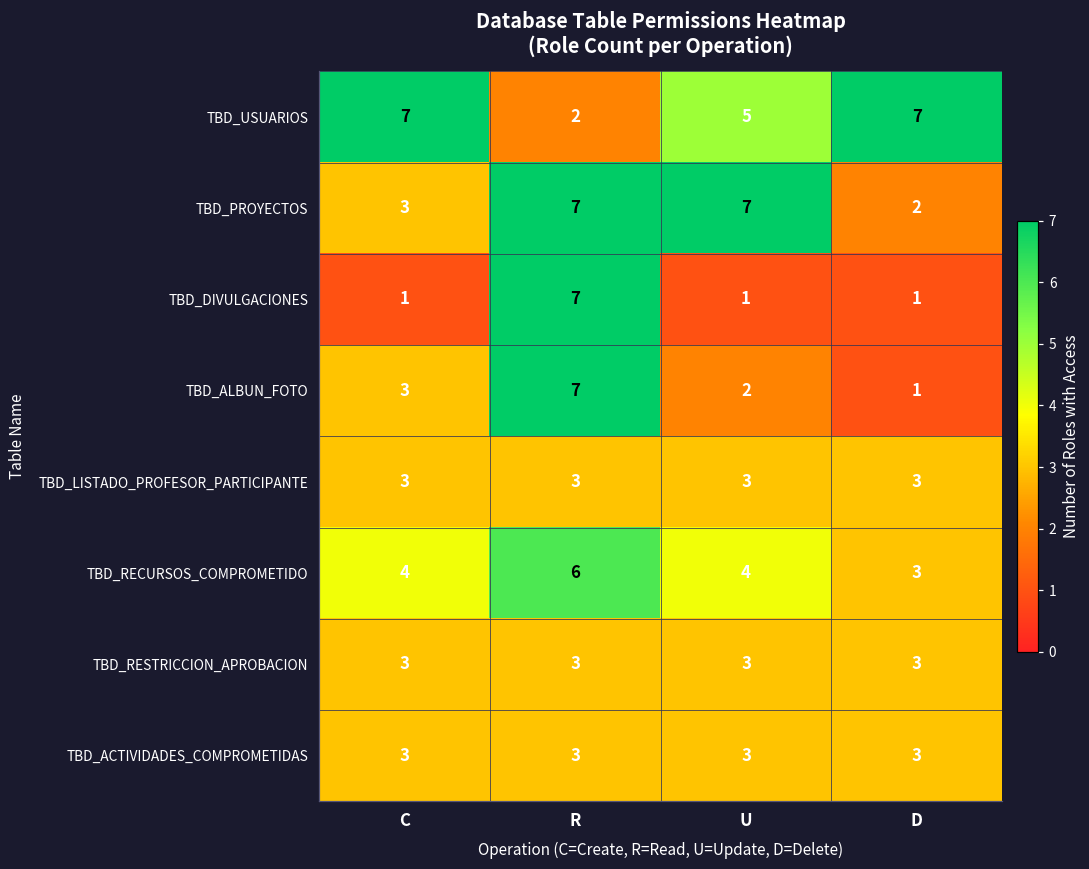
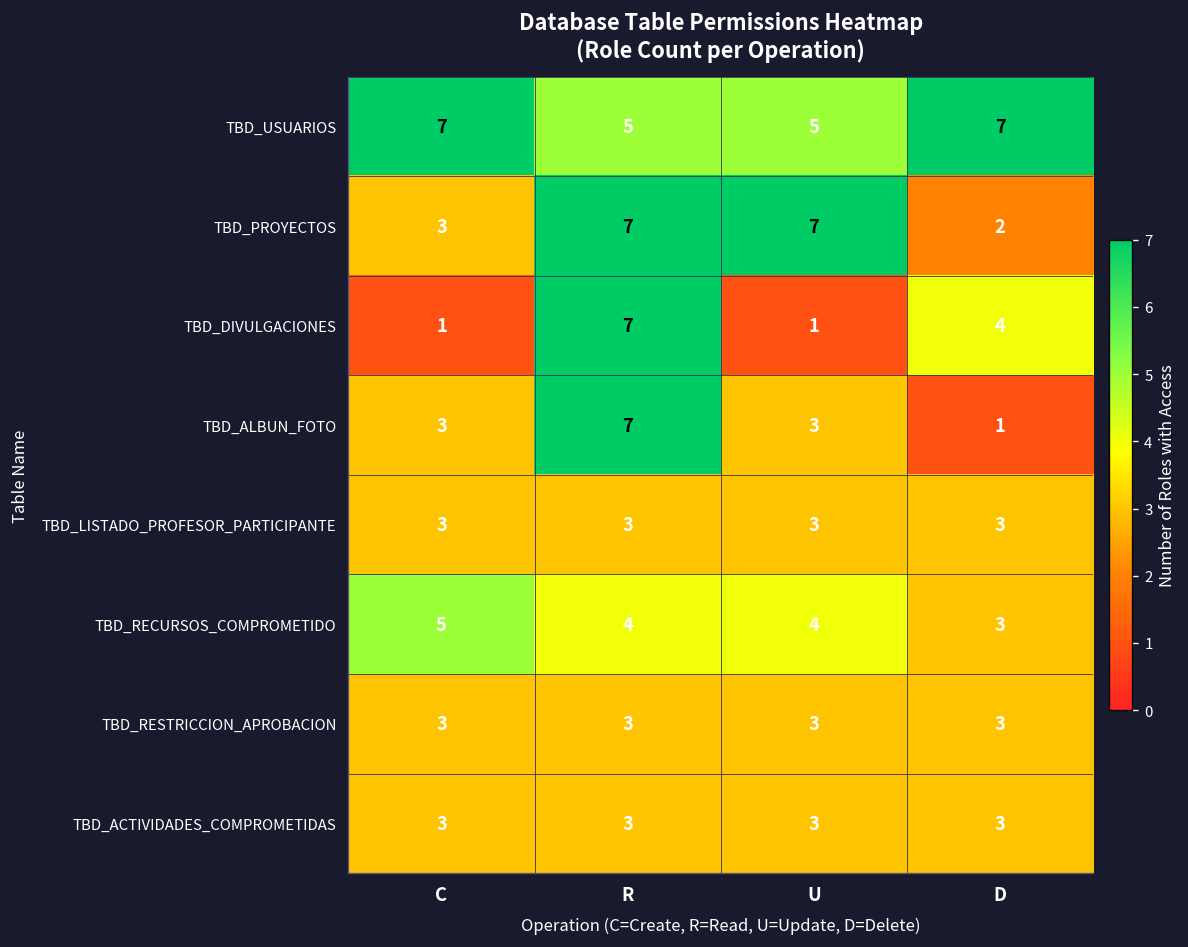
  {
    "TBD_USUARIOS": {
      "C": 7,
-     "R": 2,
+     "R": 5,
      "U": 5,
      "D": 7
    },
    "TBD_PROYECTOS": {
      "C": 3,
      "R": 7,
      "U": 7,
      "D": 2
    },
    "TBD_DIVULGACIONES": {
      "C": 1,
      "R": 7,
      "U": 1,
-     "D": 1
+     "D": 4
    },
    "TBD_ALBUN_FOTO": {
      "C": 3,
      "R": 7,
-     "U": 2,
+     "U": 3,
      "D": 1
    },
    "TBD_LISTADO_PROFESOR_PARTICIPANTE": {
      "C": 3,
      "R": 3,
      "U": 3,
      "D": 3
    },
    "TBD_RECURSOS_COMPROMETIDO": {
-     "C": 4,
-     "R": 6,
+     "C": 5,
+     "R": 4,
      "U": 4,
      "D": 3
    },
    "TBD_RESTRICCION_APROBACION": {
      "C": 3,
      "R": 3,
      "U": 3,
      "D": 3
    },
    "TBD_ACTIVIDADES_COMPROMETIDAS": {
      "C": 3,
      "R": 3,
      "U": 3,
      "D": 3
    }
  }
